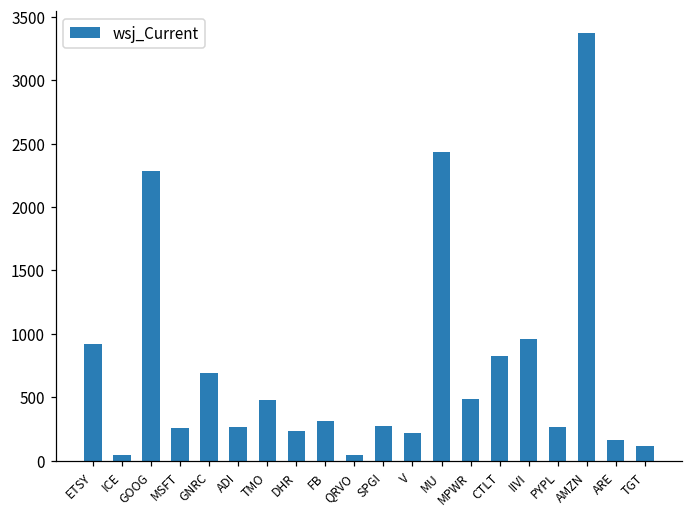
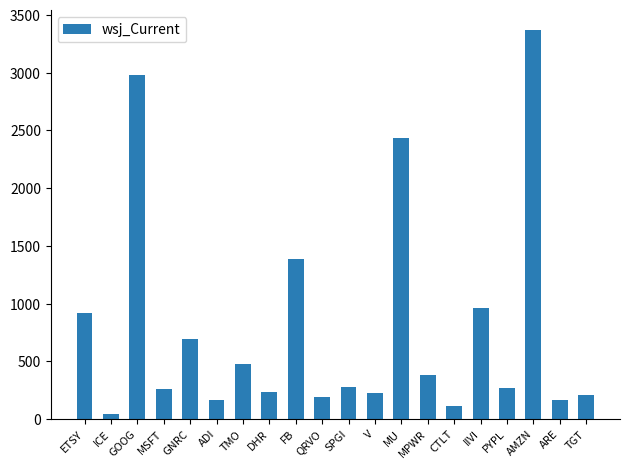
  {
    "ETSY": 920,
    "ICE": 50,
-   "GOOG": 2290,
+   "GOOG": 2980,
    "MSFT": 260,
    "GNRC": 700,
-   "ADI": 270,
+   "ADI": 160,
    "TMO": 480,
    "DHR": 230,
-   "FB": 310,
-   "QRVO": 50,
+   "FB": 1380,
+   "QRVO": 190,
    "SPGI": 280,
    "V": 220,
    "MU": 2440,
-   "MPWR": 490,
-   "CTLT": 830,
+   "MPWR": 380,
+   "CTLT": 110,
    "IIVI": 960,
    "PYPL": 270,
    "AMZN": 3370,
    "ARE": 170,
-   "TGT": 120
+   "TGT": 210
  }
